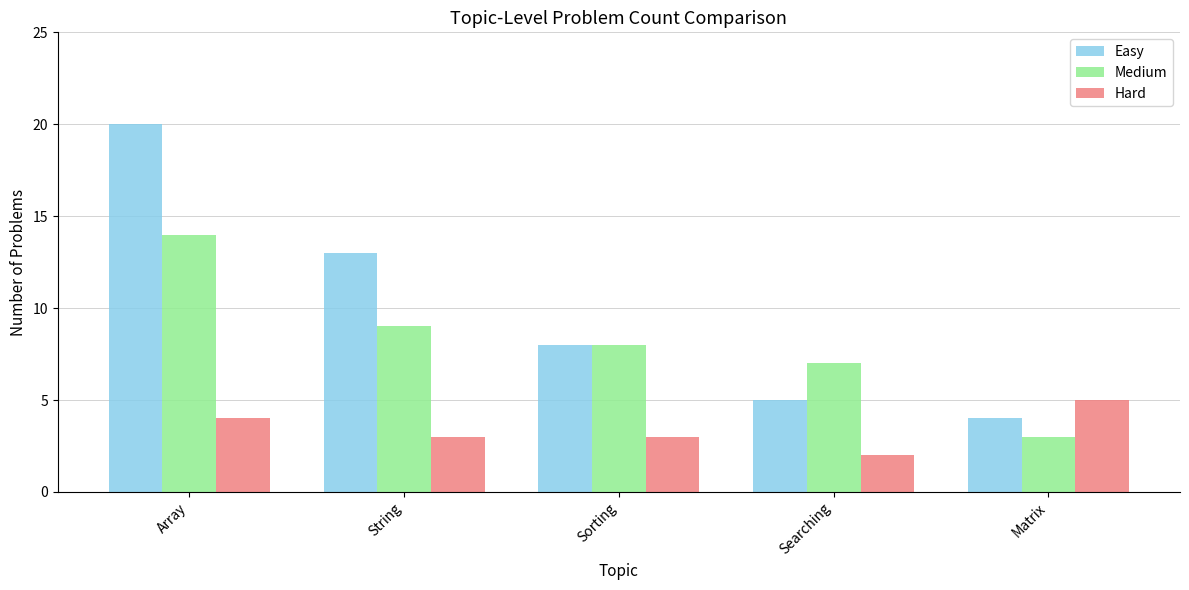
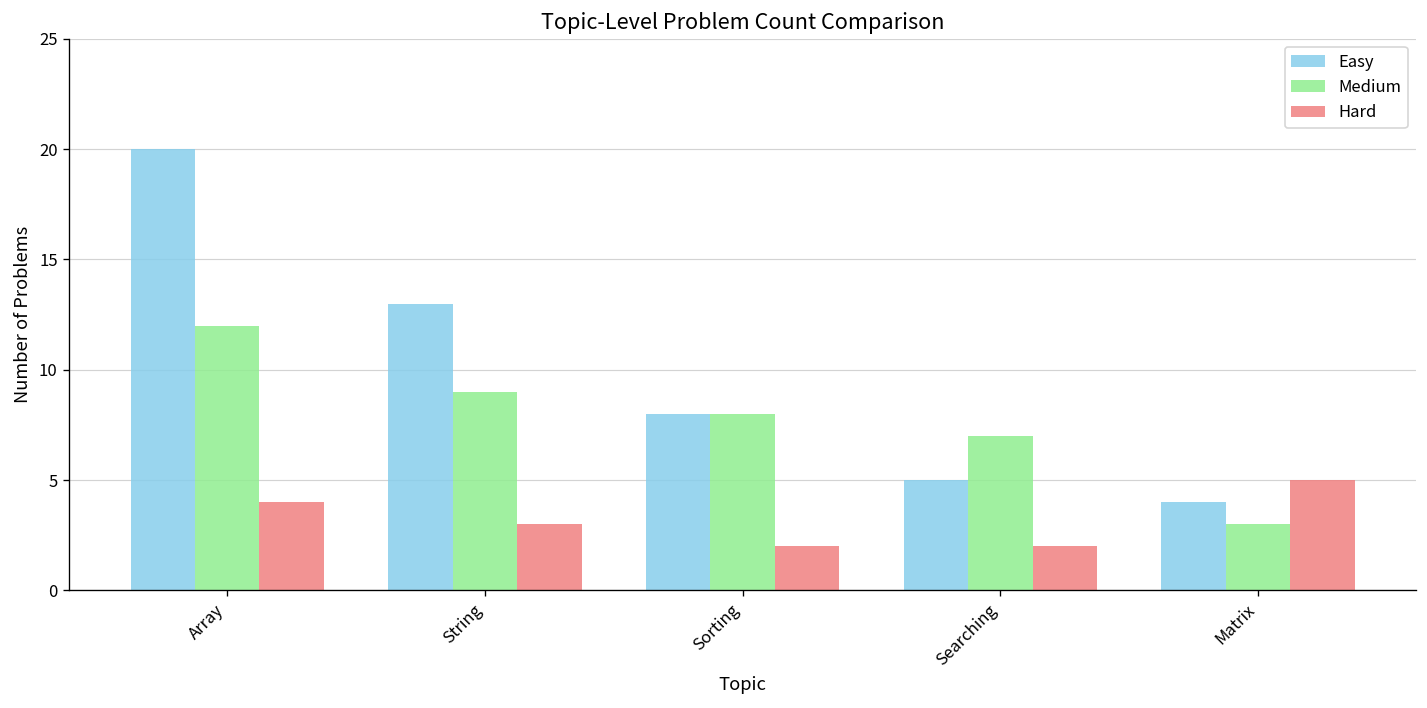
  {
    "Easy": {
      "Array": 20,
      "String": 13,
      "Sorting": 8,
      "Searching": 5,
      "Matrix": 4
    },
    "Medium": {
-     "Array": 14,
+     "Array": 12,
      "String": 9,
      "Sorting": 8,
      "Searching": 7,
      "Matrix": 3
    },
    "Hard": {
      "Array": 4,
      "String": 3,
-     "Sorting": 3,
+     "Sorting": 2,
      "Searching": 2,
      "Matrix": 5
    }
  }
